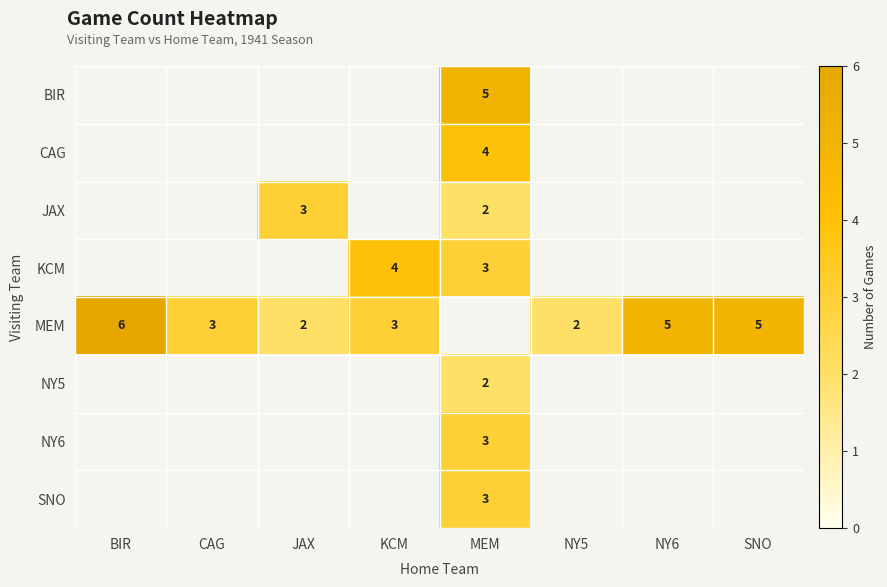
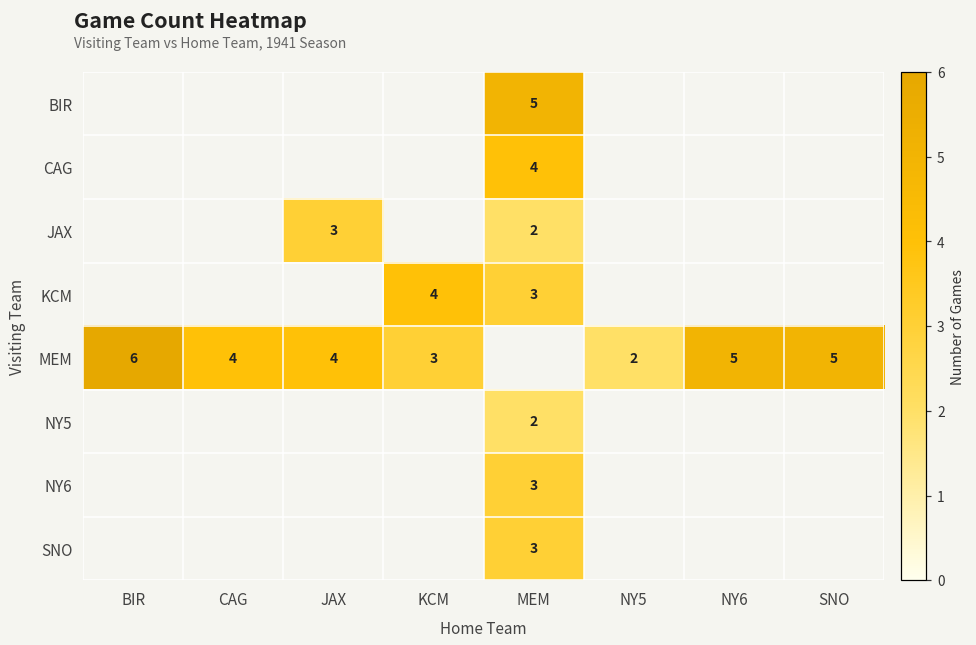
  {
    "BIR": {
      "MEM": 5
    },
    "CAG": {
      "MEM": 4
    },
    "JAX": {
      "JAX": 3,
      "MEM": 2
    },
    "KCM": {
      "KCM": 4,
      "MEM": 3
    },
    "MEM": {
      "BIR": 6,
-     "CAG": 3,
-     "JAX": 2,
+     "CAG": 4,
+     "JAX": 4,
      "KCM": 3,
      "NY5": 2,
      "NY6": 5,
      "SNO": 5
    },
    "NY5": {
      "MEM": 2
    },
    "NY6": {
      "MEM": 3
    },
    "SNO": {
      "MEM": 3
    }
  }
